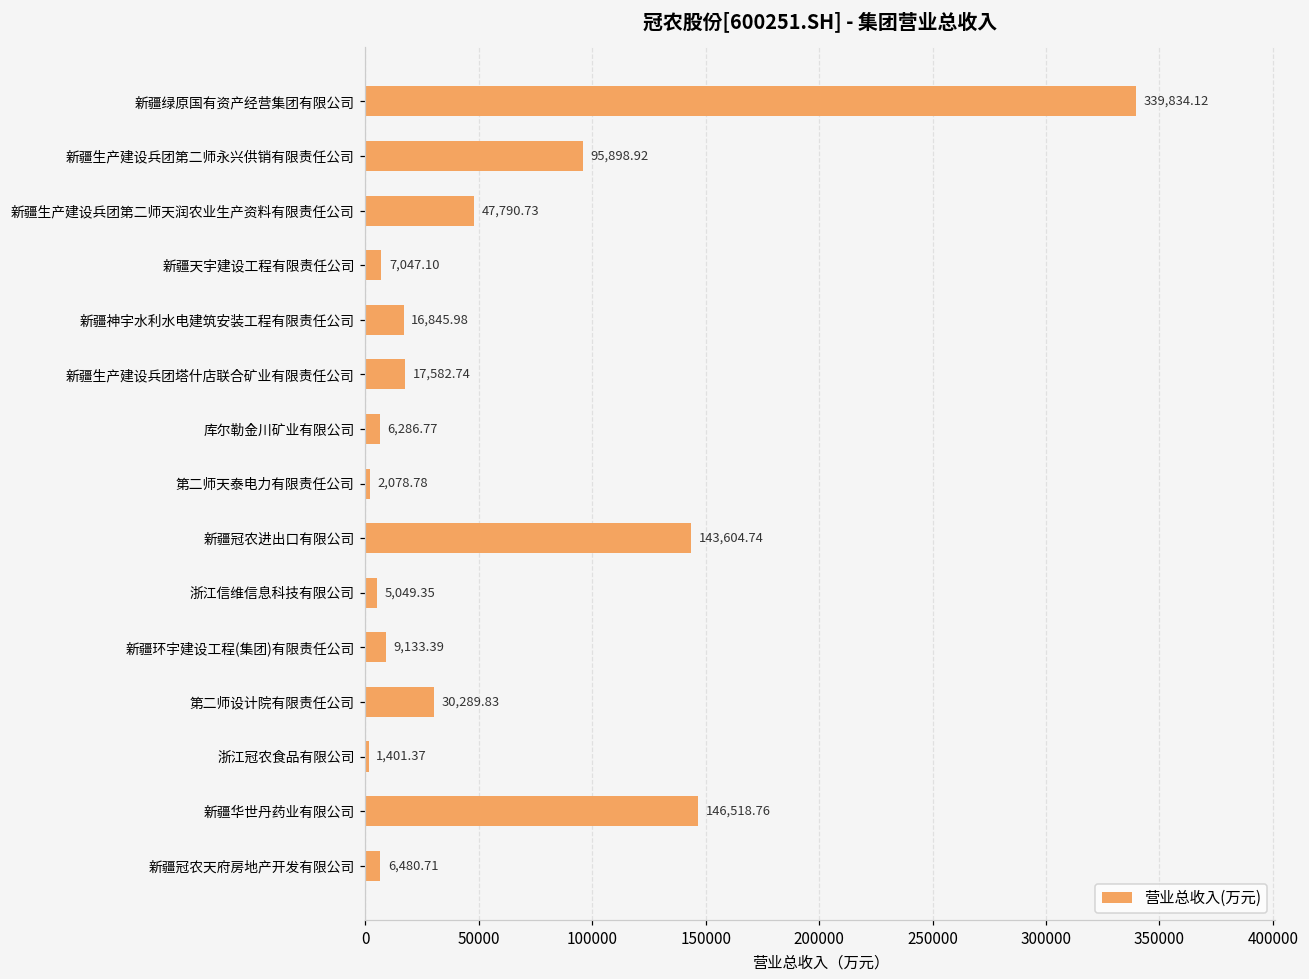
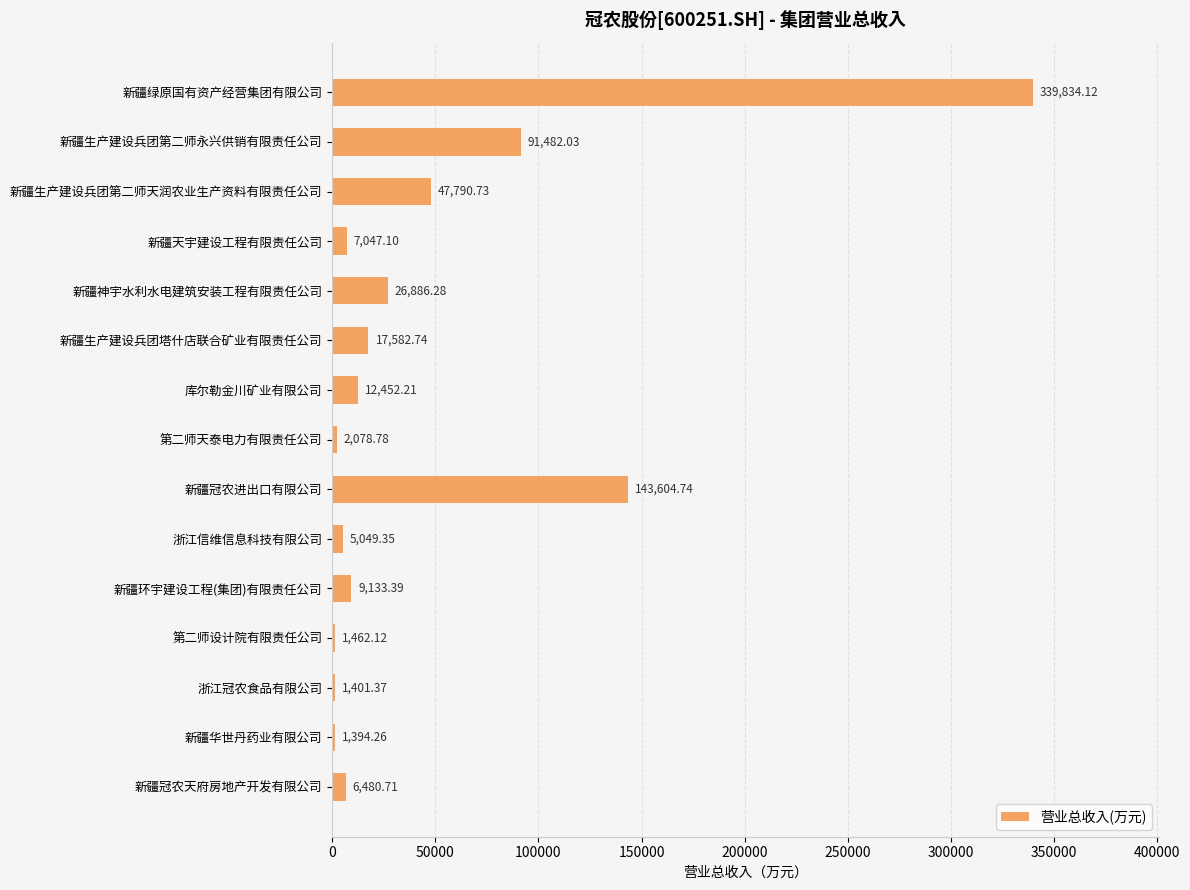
  {
    "新疆绿原国有资产经营集团有限公司": "339,834.12",
-   "新疆生产建设兵团第二师永兴供销有限责任公司": "95,898.92",
+   "新疆生产建设兵团第二师永兴供销有限责任公司": "91,482.03",
    "新疆生产建设兵团第二师天润农业生产资料有限责任公司": "47,790.73",
    "新疆天宇建设工程有限责任公司": "7,047.10",
-   "新疆神宇水利水电建筑安装工程有限责任公司": "16,845.98",
+   "新疆神宇水利水电建筑安装工程有限责任公司": "26,886.28",
    "新疆生产建设兵团塔什店联合矿业有限责任公司": "17,582.74",
-   "库尔勒金川矿业有限公司": "6,286.77",
+   "库尔勒金川矿业有限公司": "12,452.21",
    "第二师天泰电力有限责任公司": "2,078.78",
    "新疆冠农进出口有限公司": "143,604.74",
    "浙江信维信息科技有限公司": "5,049.35",
    "新疆环宇建设工程(集团)有限责任公司": "9,133.39",
-   "第二师设计院有限责任公司": "30,289.83",
+   "第二师设计院有限责任公司": "1,462.12",
    "浙江冠农食品有限公司": "1,401.37",
-   "新疆华世丹药业有限公司": "146,518.76",
+   "新疆华世丹药业有限公司": "1,394.26",
    "新疆冠农天府房地产开发有限公司": "6,480.71"
  }
